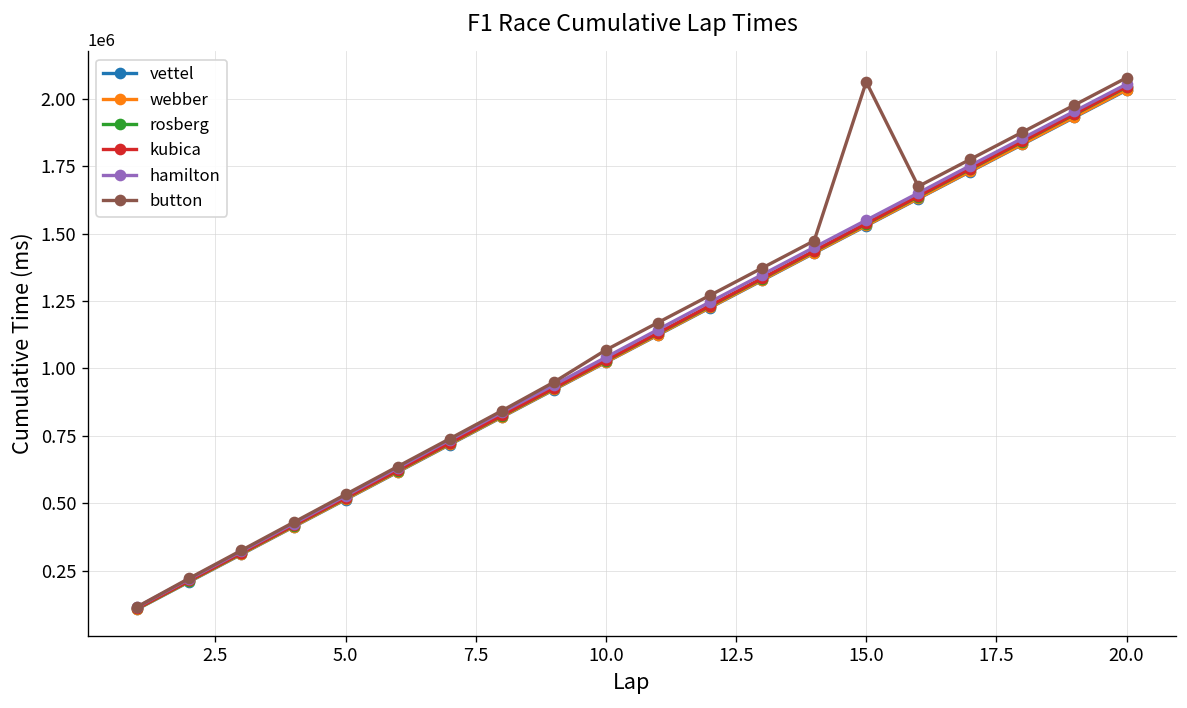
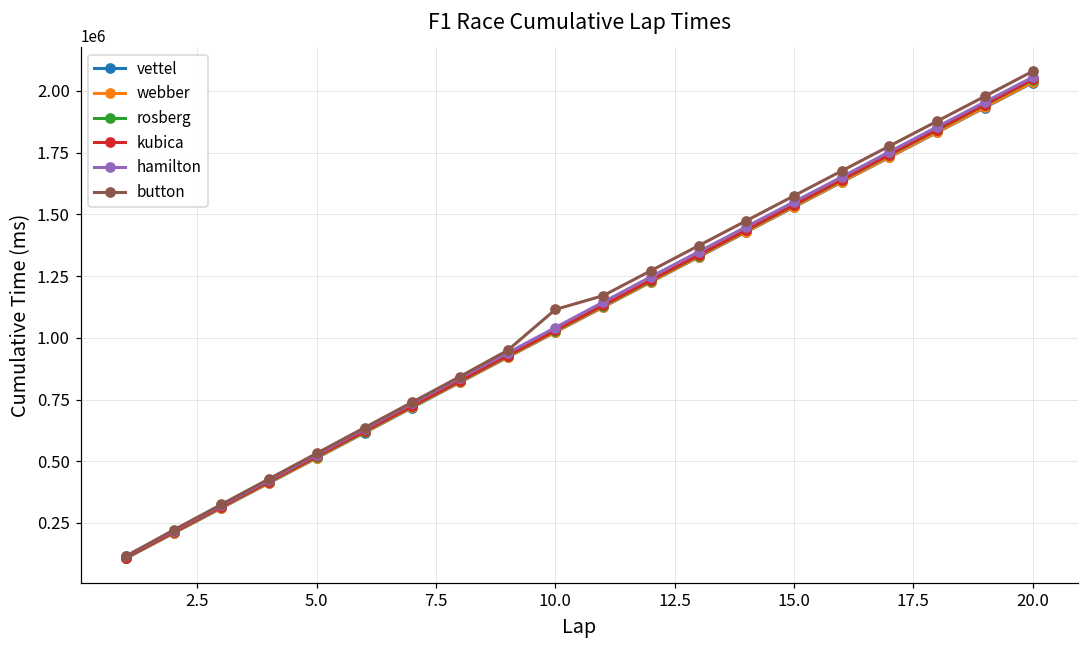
  {
    "hamilton": {
      "10.0": 1040000,
      "15.0": 1550000
    },
    "button": {
-     "10.0": 1070000,
-     "15.0": 2060000,
+     "10.0": 1110000,
+     "15.0": 1580000,
      "20.0": 2080000
    }
  }
